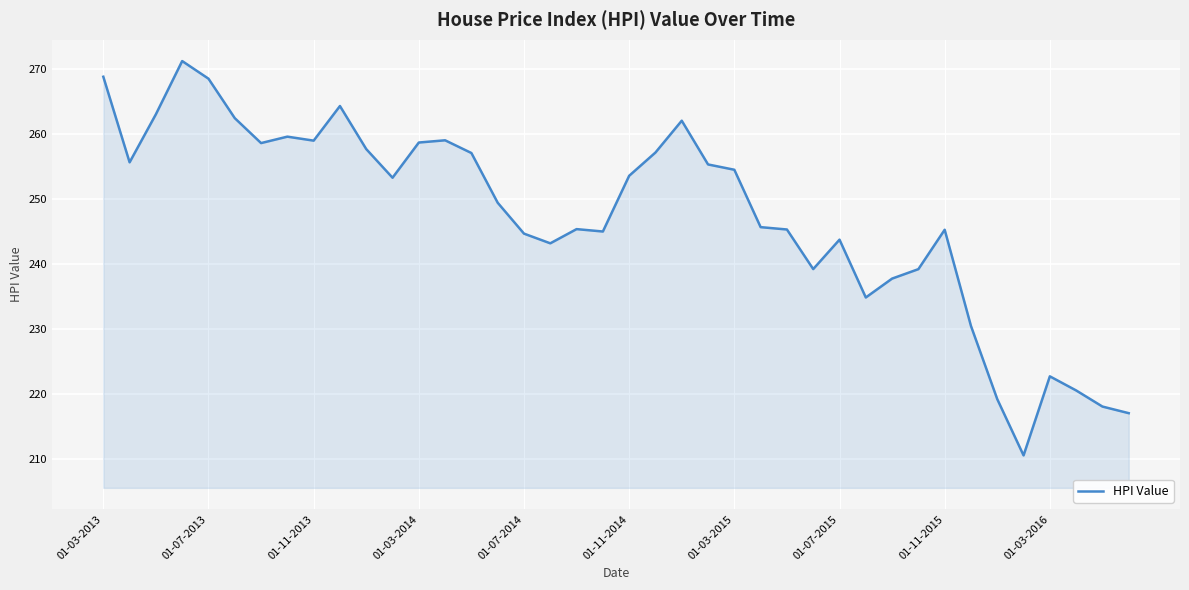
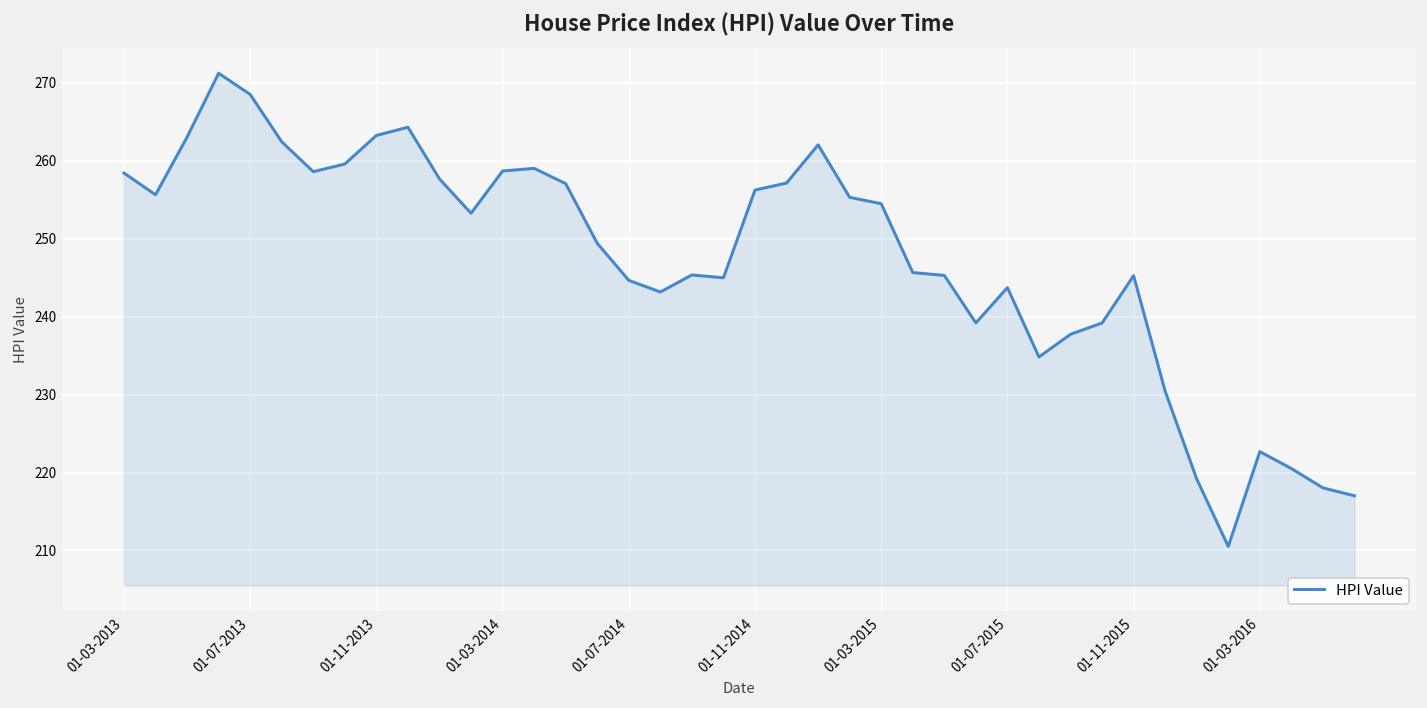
  {
-   "01-03-2013": 269,
+   "01-03-2013": 258,
    "01-07-2013": 269,
-   "01-11-2013": 259,
+   "01-11-2013": 263,
    "01-03-2014": 259,
    "01-07-2014": 245,
-   "01-11-2014": 254,
+   "01-11-2014": 256,
    "01-03-2015": 254,
    "01-07-2015": 244,
    "01-11-2015": 245,
    "01-03-2016": 223
  }
